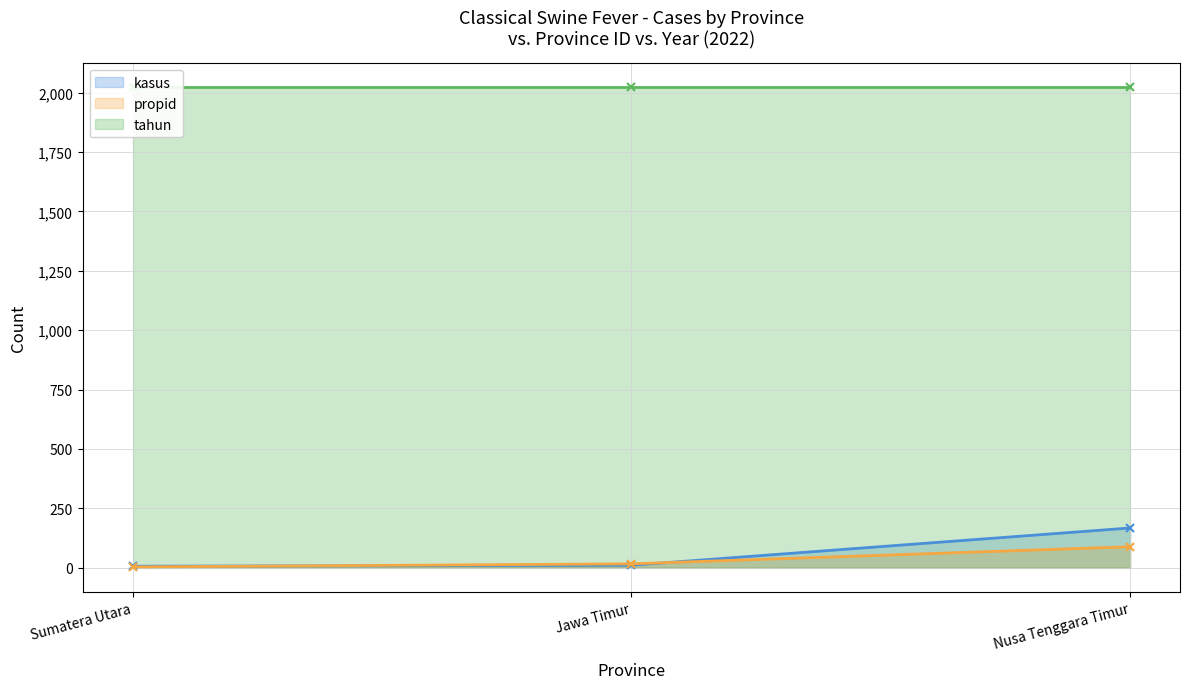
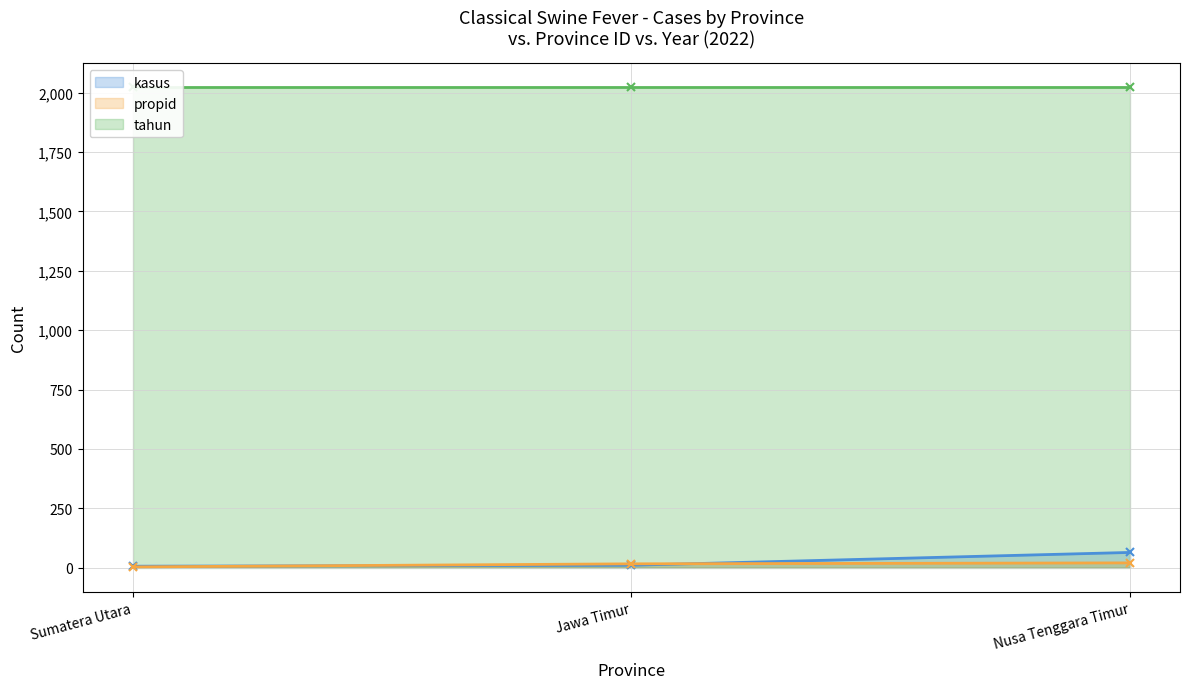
  {
    "kasus": {
-     "Nusa Tenggara Timur": "170"
+     "Nusa Tenggara Timur": "60"
    },
    "propid": {
-     "Nusa Tenggara Timur": "90"
+     "Nusa Tenggara Timur": "20"
    },
    "tahun": {
      "Jawa Timur": "2,020",
      "Nusa Tenggara Timur": "2,020"
    }
  }
